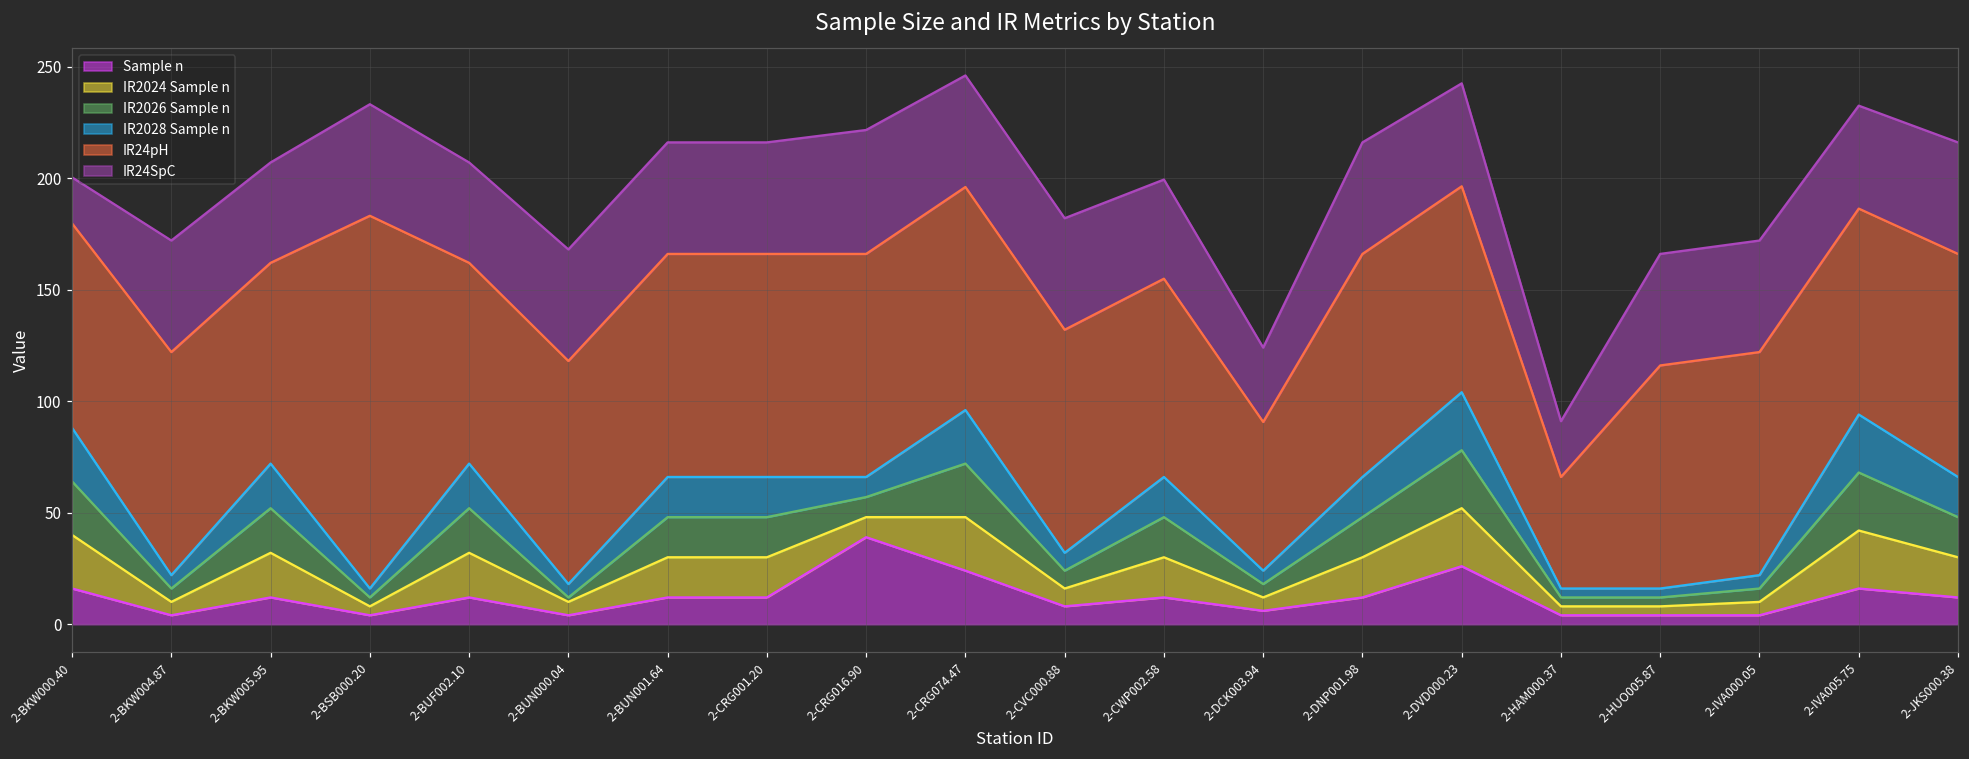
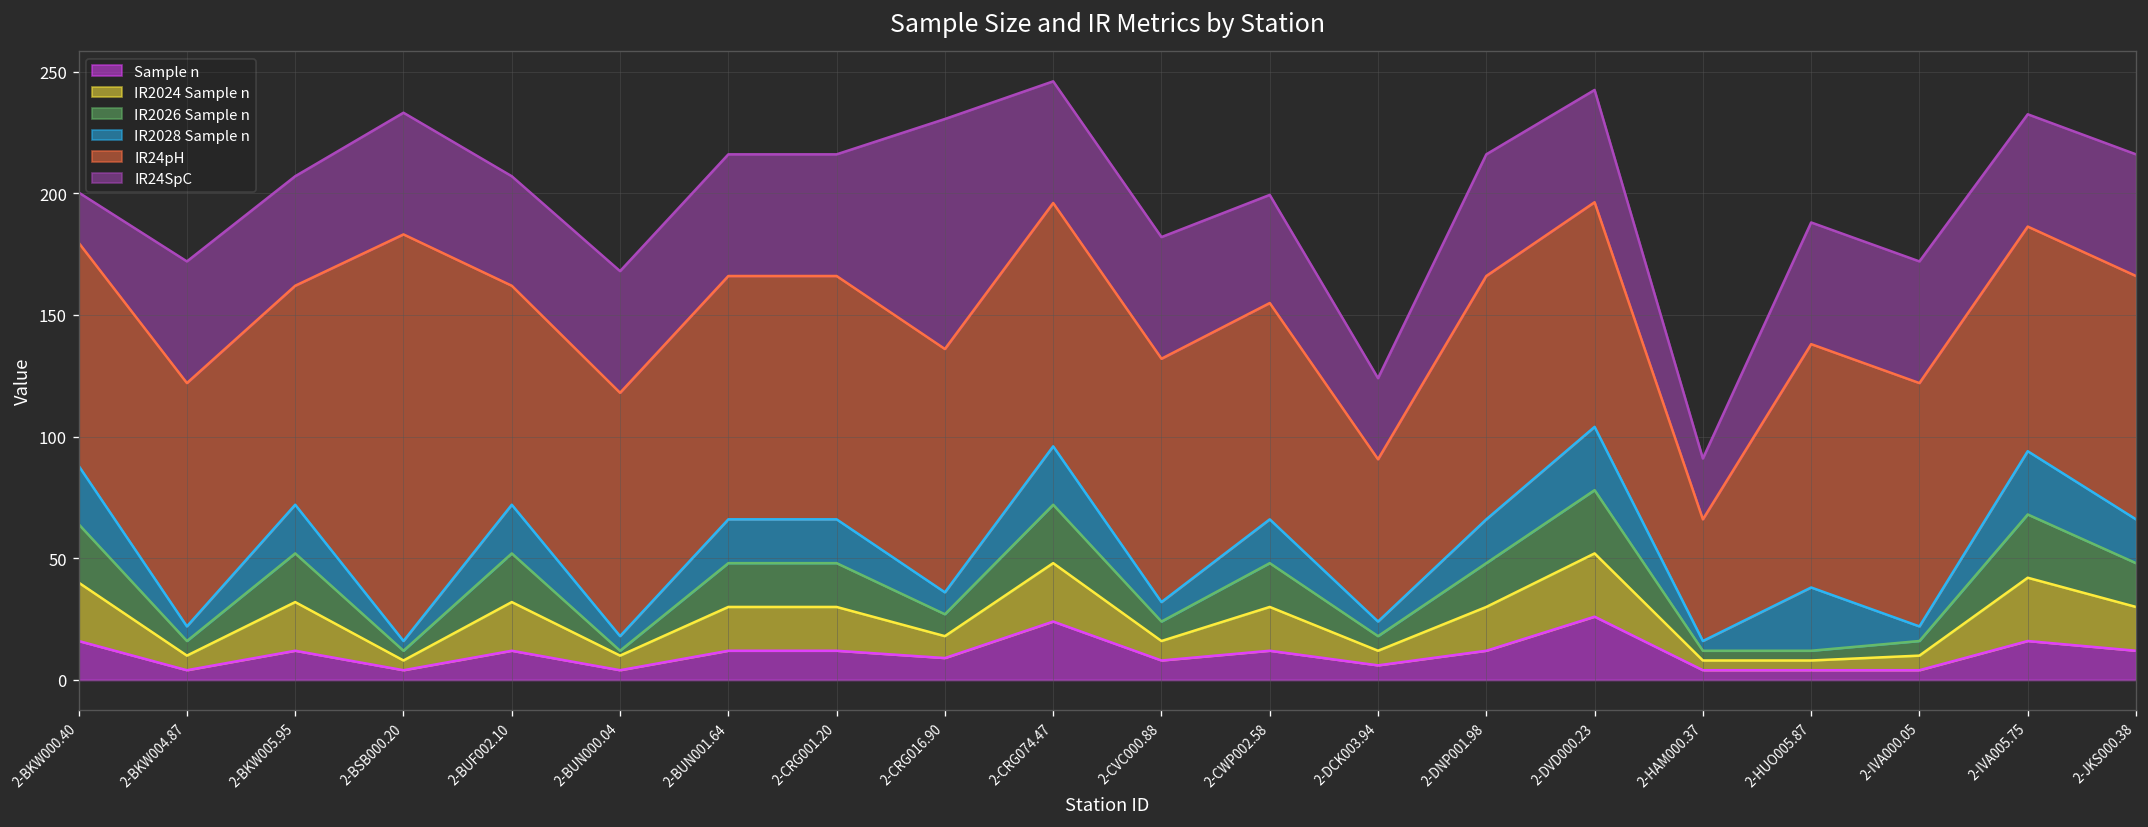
  {
    "Sample n": {
      "2-BKW000.40": 16,
      "2-BKW004.87": 4,
      "2-BKW005.95": 12,
      "2-BSB000.20": 4,
      "2-BUF002.10": 12,
      "2-BUN000.04": 4,
      "2-BUN001.64": 12,
      "2-CRG001.20": 12,
-     "2-CRG016.90": 39,
+     "2-CRG016.90": 9,
      "2-CRG074.47": 24,
      "2-CVC000.88": 8,
      "2-CWP002.58": 12,
      "2-DCK003.94": 6,
      "2-DNP001.98": 12,
      "2-DVD000.23": 26,
      "2-HAM000.37": 4,
      "2-HUO005.87": 4,
      "2-IVA000.05": 4,
      "2-IVA005.75": 16,
      "2-JKS000.38": 12
    },
    "IR2024 Sample n": {
      "2-BKW000.40": 24,
      "2-BKW004.87": 6,
      "2-BKW005.95": 20,
      "2-BSB000.20": 4,
      "2-BUF002.10": 20,
      "2-BUN000.04": 6,
      "2-BUN001.64": 18,
      "2-CRG001.20": 18,
      "2-CRG016.90": 9,
      "2-CRG074.47": 24,
      "2-CVC000.88": 8,
      "2-CWP002.58": 18,
      "2-DCK003.94": 6,
      "2-DNP001.98": 18,
      "2-DVD000.23": 26,
      "2-HAM000.37": 4,
      "2-HUO005.87": 4,
      "2-IVA000.05": 6,
      "2-IVA005.75": 26,
      "2-JKS000.38": 18
    },
    "IR2026 Sample n": {
      "2-BKW000.40": 24,
      "2-BKW004.87": 6,
      "2-BKW005.95": 20,
      "2-BSB000.20": 4,
      "2-BUF002.10": 20,
      "2-BUN000.04": 2,
      "2-BUN001.64": 18,
      "2-CRG001.20": 18,
      "2-CRG016.90": 9,
      "2-CRG074.47": 24,
      "2-CVC000.88": 8,
      "2-CWP002.58": 18,
      "2-DCK003.94": 6,
      "2-DNP001.98": 18,
      "2-DVD000.23": 26,
      "2-HAM000.37": 4,
      "2-HUO005.87": 4,
      "2-IVA000.05": 6,
      "2-IVA005.75": 26,
      "2-JKS000.38": 18
    },
    "IR2028 Sample n": {
      "2-BKW000.40": 24,
      "2-BKW004.87": 6,
      "2-BKW005.95": 20,
      "2-BSB000.20": 4,
      "2-BUF002.10": 20,
      "2-BUN000.04": 6,
      "2-BUN001.64": 18,
      "2-CRG001.20": 18,
      "2-CRG016.90": 9,
      "2-CRG074.47": 24,
      "2-CVC000.88": 8,
      "2-CWP002.58": 18,
      "2-DCK003.94": 6,
      "2-DNP001.98": 18,
      "2-DVD000.23": 26,
      "2-HAM000.37": 4,
-     "2-HUO005.87": 4,
+     "2-HUO005.87": 26,
      "2-IVA000.05": 6,
      "2-IVA005.75": 26,
      "2-JKS000.38": 18
    },
    "IR24pH": {
      "2-BKW000.40": 92,
      "2-BKW004.87": 100,
      "2-BKW005.95": 90,
      "2-BSB000.20": 167,
      "2-BUF002.10": 90,
      "2-BUN000.04": 100,
      "2-BUN001.64": 100,
      "2-CRG001.20": 100,
      "2-CRG016.90": 100,
      "2-CRG074.47": 100,
      "2-CVC000.88": 100,
      "2-CWP002.58": 89,
      "2-DCK003.94": 67,
      "2-DNP001.98": 100,
      "2-DVD000.23": 92,
      "2-HAM000.37": 50,
      "2-HUO005.87": 100,
      "2-IVA000.05": 100,
      "2-IVA005.75": 92,
      "2-JKS000.38": 100
    },
    "IR24SpC": {
      "2-BKW000.40": 21,
      "2-BKW004.87": 50,
      "2-BKW005.95": 45,
      "2-BSB000.20": 50,
      "2-BUF002.10": 45,
      "2-BUN000.04": 50,
      "2-BUN001.64": 50,
      "2-CRG001.20": 50,
-     "2-CRG016.90": 56,
+     "2-CRG016.90": 95,
      "2-CRG074.47": 50,
      "2-CVC000.88": 50,
      "2-CWP002.58": 44,
      "2-DCK003.94": 33,
      "2-DNP001.98": 50,
      "2-DVD000.23": 46,
      "2-HAM000.37": 25,
      "2-HUO005.87": 50,
      "2-IVA000.05": 50,
      "2-IVA005.75": 46,
      "2-JKS000.38": 50
    }
  }
